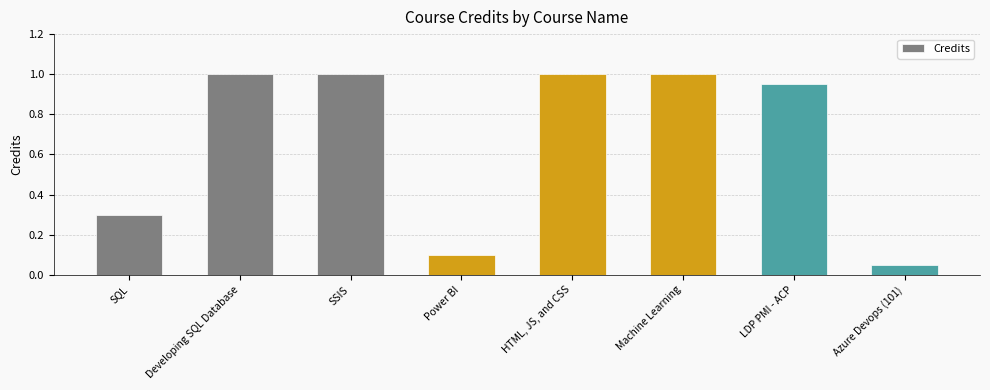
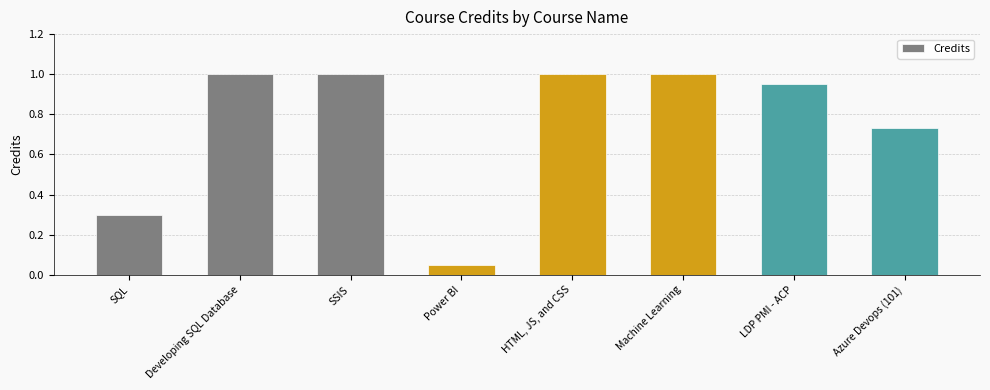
  {
    "SQL": 0.30,
    "Developing SQL Database": 1.00,
    "SSIS": 1.00,
-   "Power BI": 0.10,
+   "Power BI": 0.05,
    "HTML, JS, and CSS": 1.00,
    "Machine Learning": 1.00,
    "LDP PMI - ACP": 0.95,
-   "Azure Devops (101)": 0.05
+   "Azure Devops (101)": 0.73
  }
